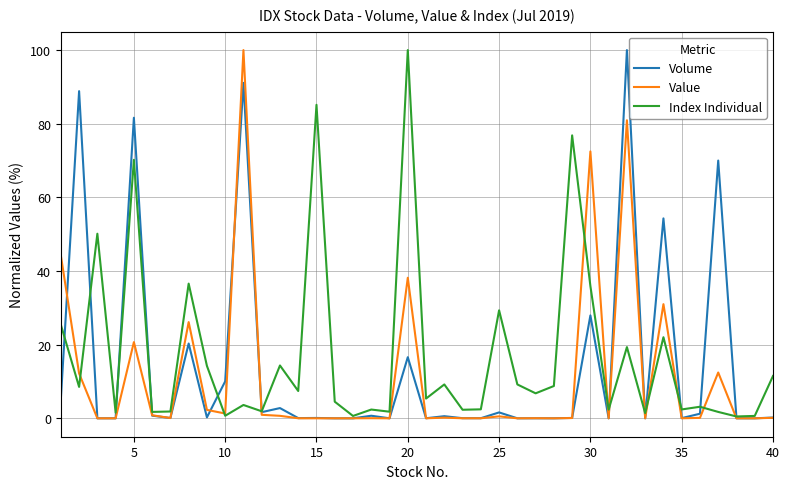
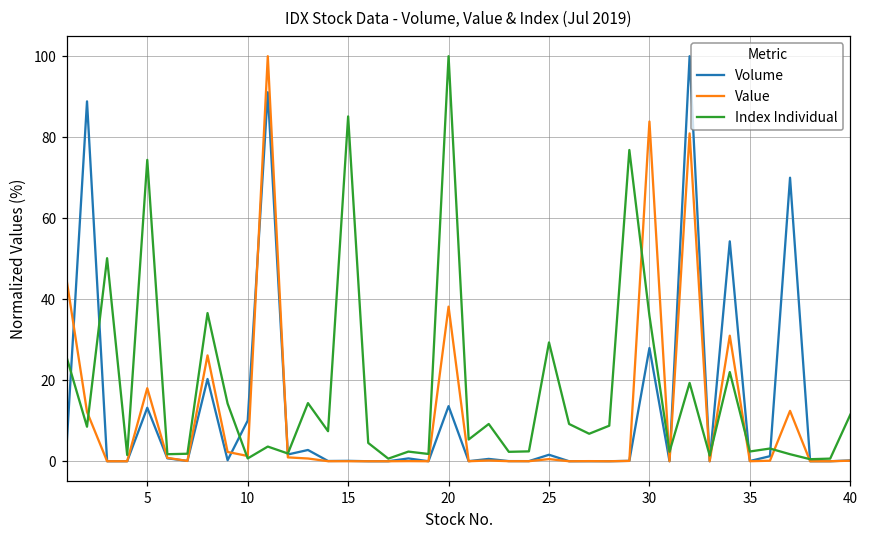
  {
    "Volume": {
-     "5": 82,
+     "5": 13,
      "10": 10,
-     "20": 17,
+     "20": 14,
      "25": 2,
      "30": 28
    },
    "Value": {
-     "5": 21,
+     "5": 18,
      "20": 38,
      "25": 1,
-     "30": 72
+     "30": 84
    },
    "Index Individual": {
-     "5": 70,
+     "5": 74,
      "15": 85,
      "20": 100,
      "25": 29,
      "30": 36,
      "35": 2,
      "40": 11
    }
  }
